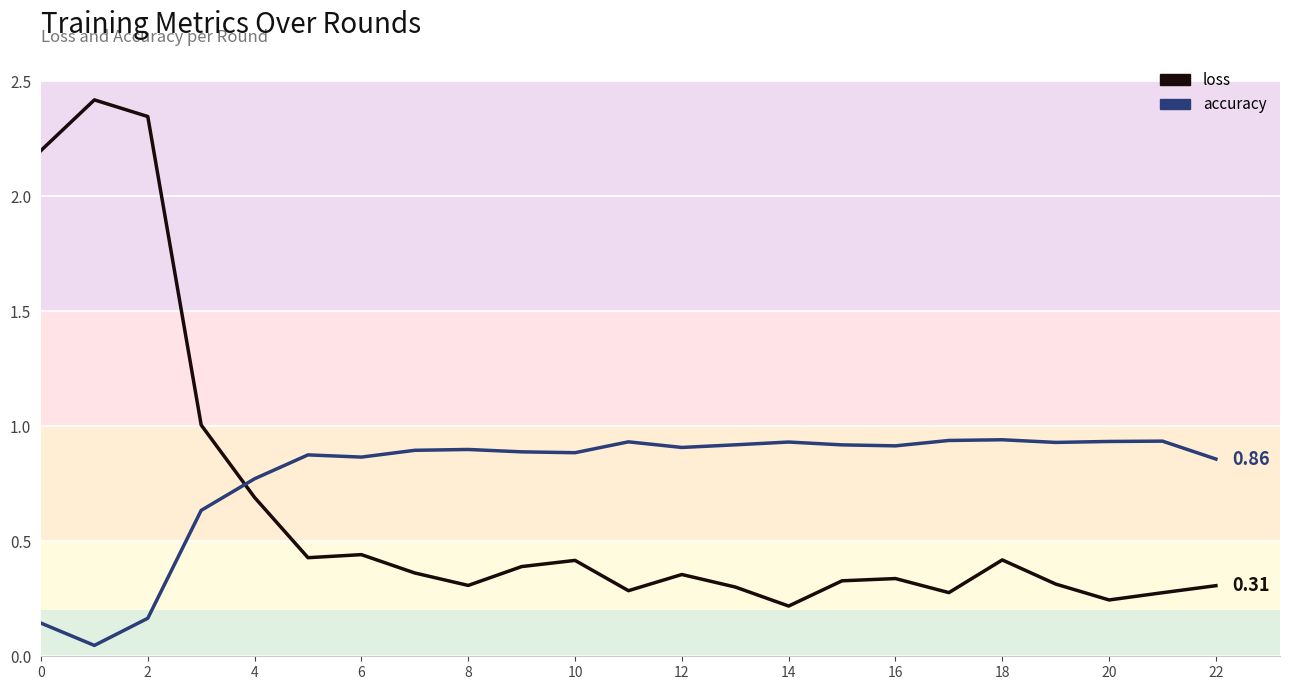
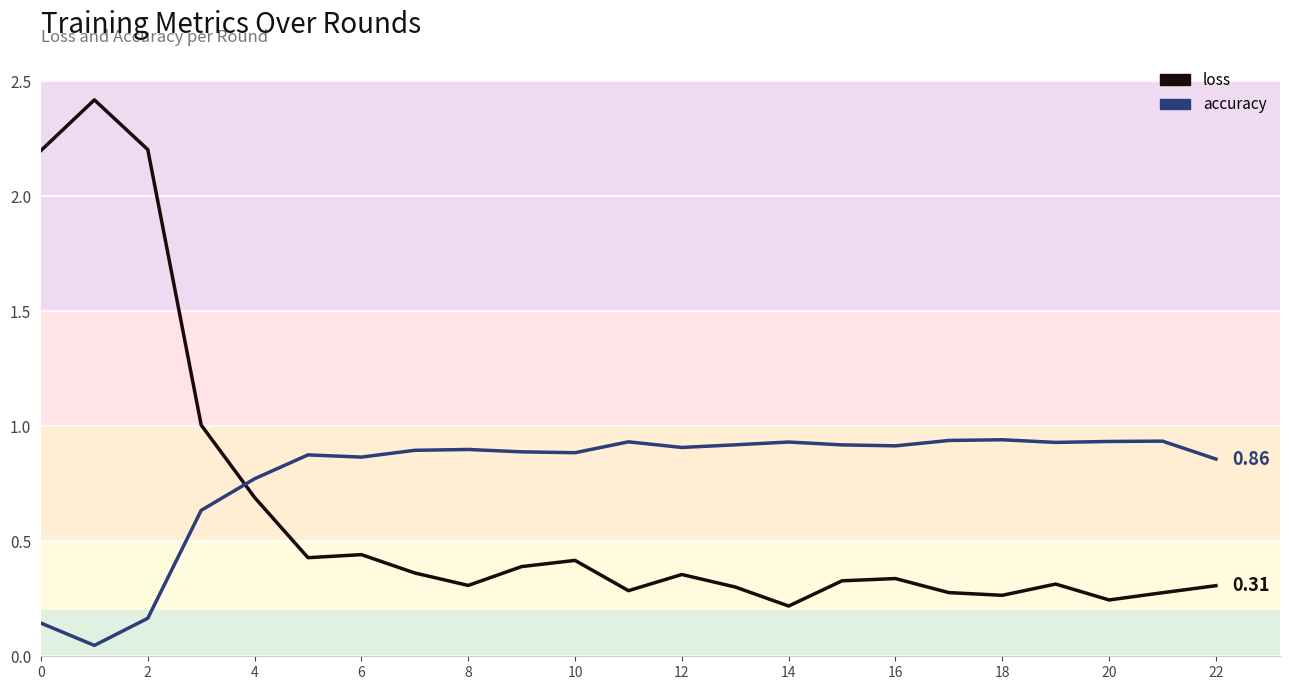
  {
    "loss": {
      "0": 2.20,
-     "2": 2.35,
+     "2": 2.20,
      "4": 0.69,
      "6": 0.44,
      "8": 0.31,
      "10": 0.42,
      "12": 0.36,
      "14": 0.22,
      "16": 0.34,
-     "18": 0.42,
+     "18": 0.26,
      "20": 0.24
    },
    "accuracy": {
      "22": 0.86
    }
  }
